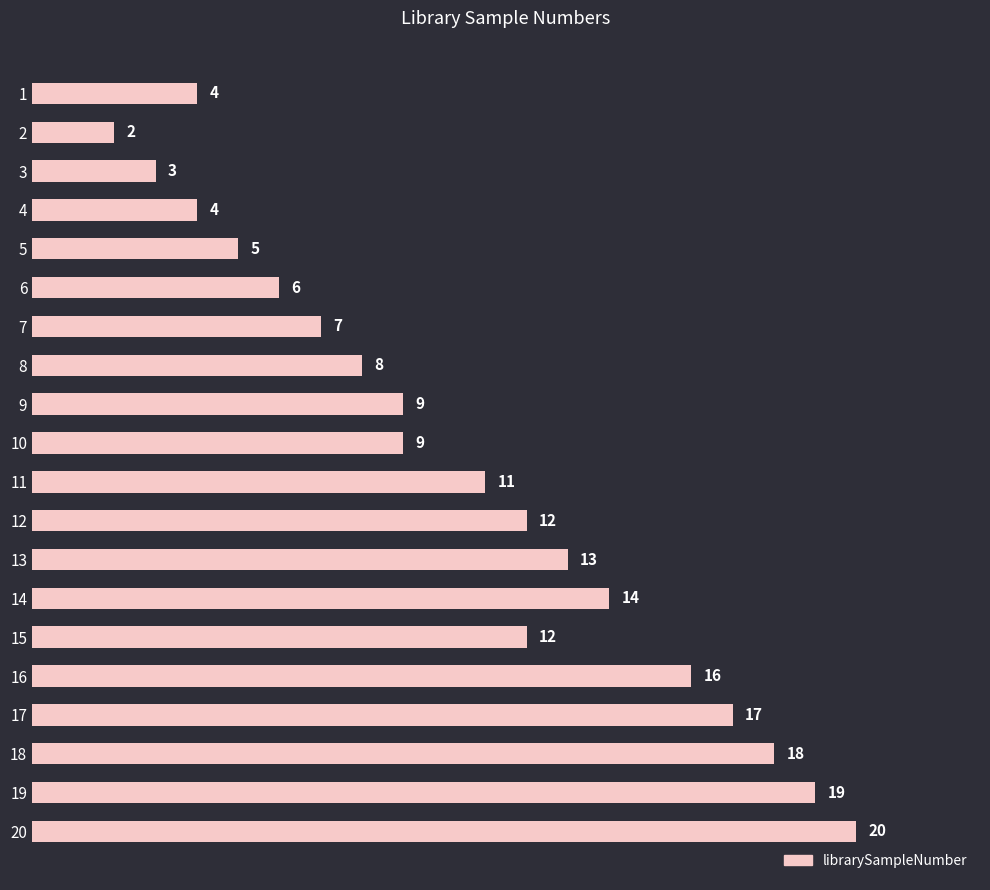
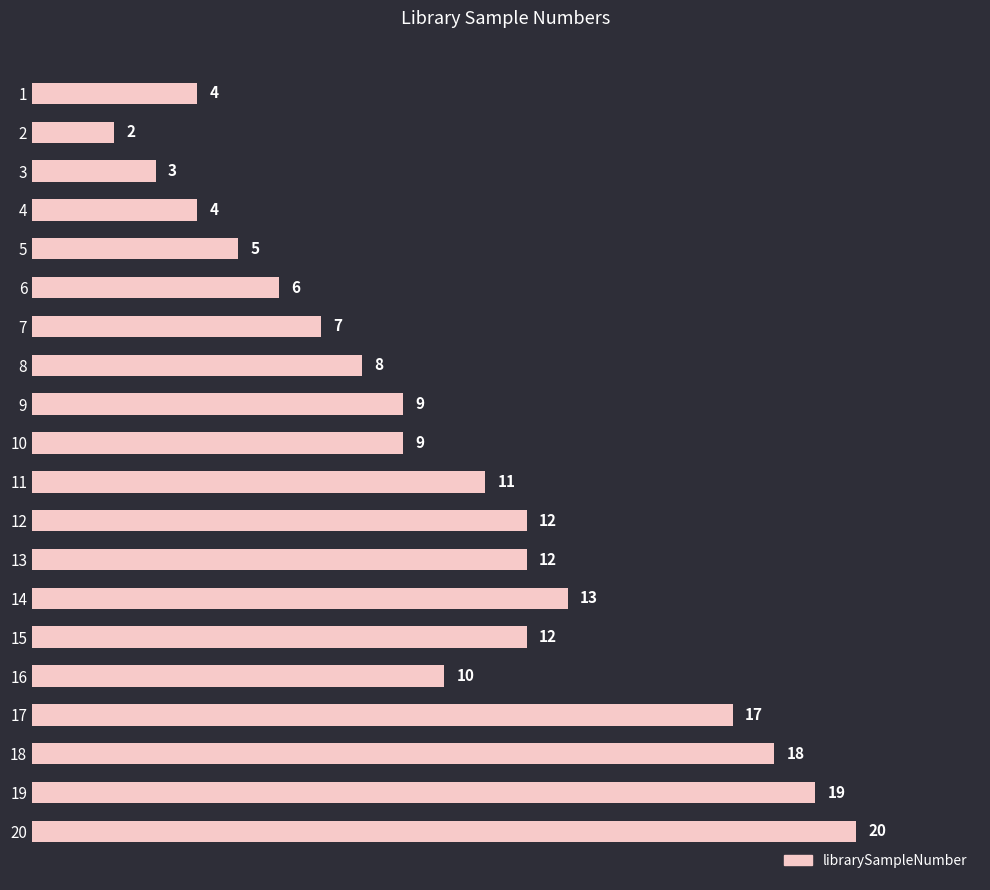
  {
    "1": 4,
    "2": 2,
    "3": 3,
    "4": 4,
    "5": 5,
    "6": 6,
    "7": 7,
    "8": 8,
    "9": 9,
    "10": 9,
    "11": 11,
    "12": 12,
-   "13": 13,
-   "14": 14,
+   "13": 12,
+   "14": 13,
    "15": 12,
-   "16": 16,
+   "16": 10,
    "17": 17,
    "18": 18,
    "19": 19,
    "20": 20
  }
